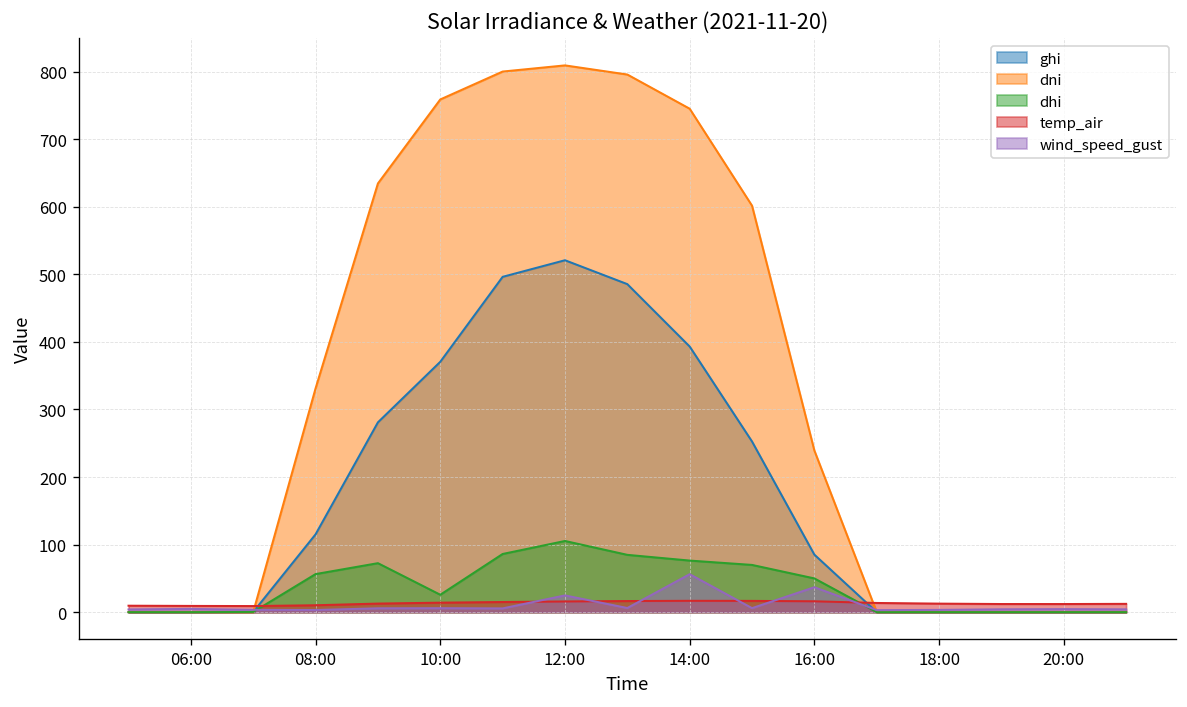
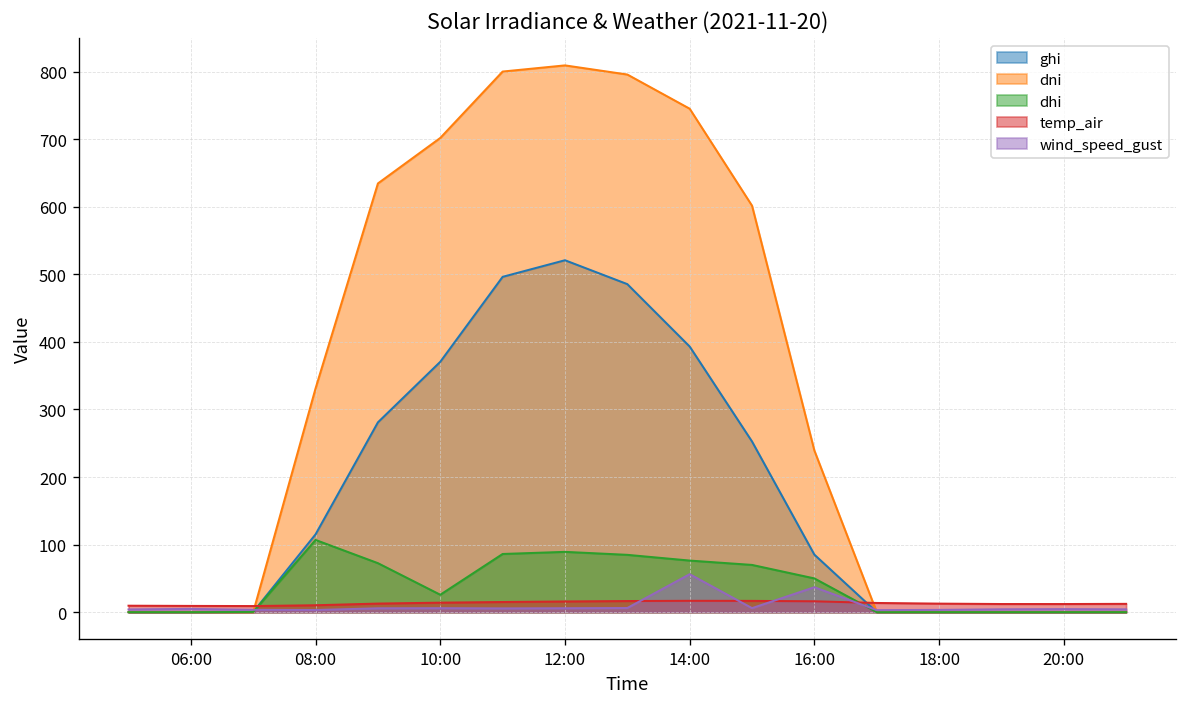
  {
    "ghi": {
      "08:00": 120,
      "10:00": 370,
      "12:00": 520,
      "14:00": 390,
      "16:00": 90
    },
    "dni": {
      "08:00": 330,
-     "10:00": 760,
+     "10:00": 700,
      "12:00": 810,
      "14:00": 750,
      "16:00": 240
    },
    "dhi": {
-     "08:00": 60,
+     "08:00": 110,
      "10:00": 30,
-     "12:00": 110,
+     "12:00": 90,
      "14:00": 80,
      "16:00": 50
    },
    "temp_air": {
      "08:00": 10,
      "10:00": 10,
      "12:00": 20,
      "14:00": 20,
      "16:00": 20,
      "18:00": 10,
      "20:00": 10
    },
    "wind_speed_gust": {
      "08:00": 0,
      "10:00": 10,
-     "12:00": 20,
+     "12:00": 10,
      "14:00": 60,
      "16:00": 40
    }
  }
